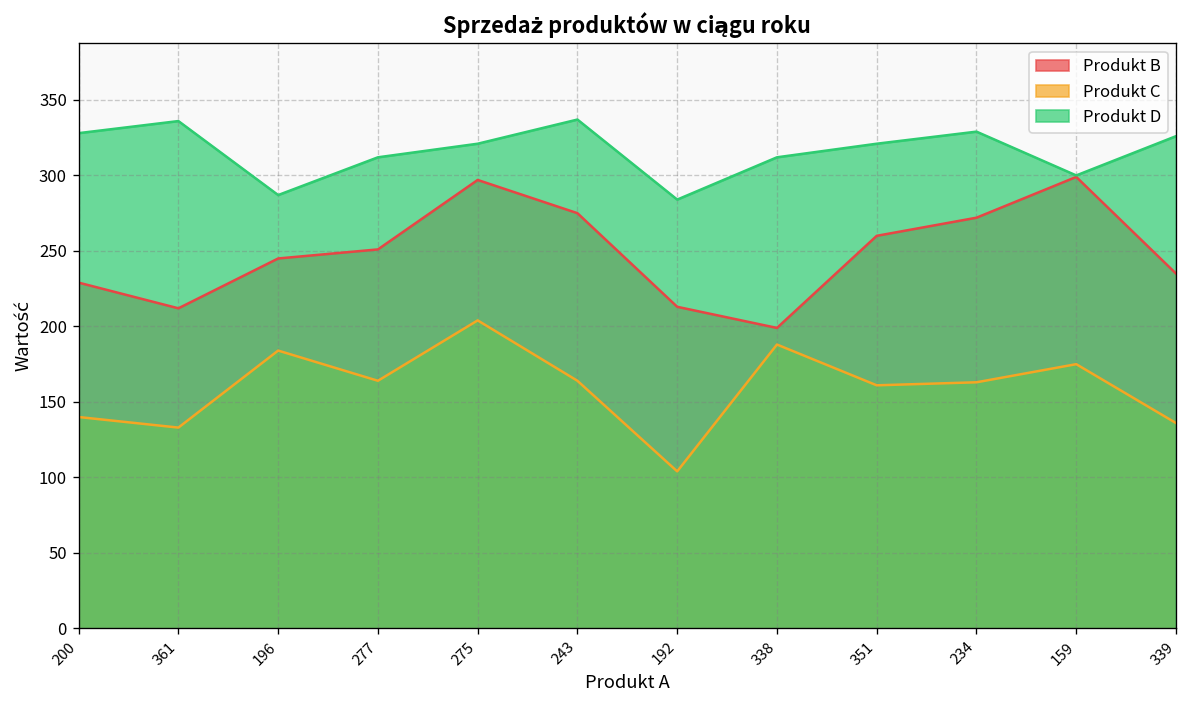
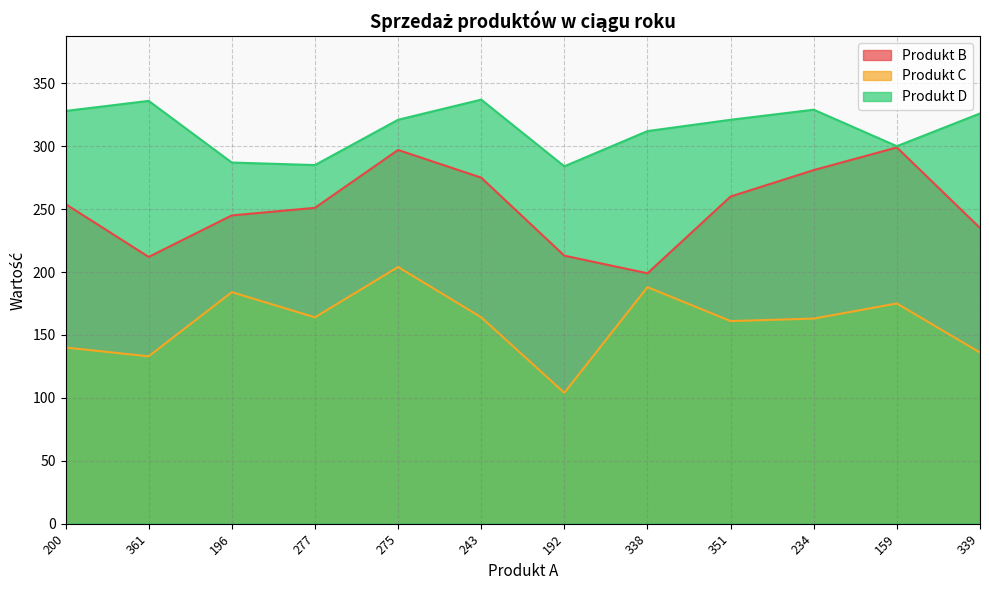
  {
    "Produkt B": {
-     "200": 229,
+     "200": 254,
      "361": 212,
      "196": 245,
      "277": 251,
      "275": 297,
      "243": 275,
      "192": 213,
      "338": 199,
      "351": 260,
-     "234": 272,
+     "234": 281,
      "339": 235
    },
    "Produkt C": {
      "200": 140,
      "361": 133,
      "196": 184,
      "277": 164,
      "275": 204,
      "243": 164,
      "192": 104,
      "338": 188,
      "351": 161,
      "234": 163,
      "159": 175,
      "339": 136
    },
    "Produkt D": {
      "200": 328,
      "361": 336,
      "196": 287,
-     "277": 312,
+     "277": 285,
      "275": 321,
      "243": 337,
      "192": 284,
      "338": 312,
      "351": 321,
      "234": 329,
      "339": 326
    }
  }
